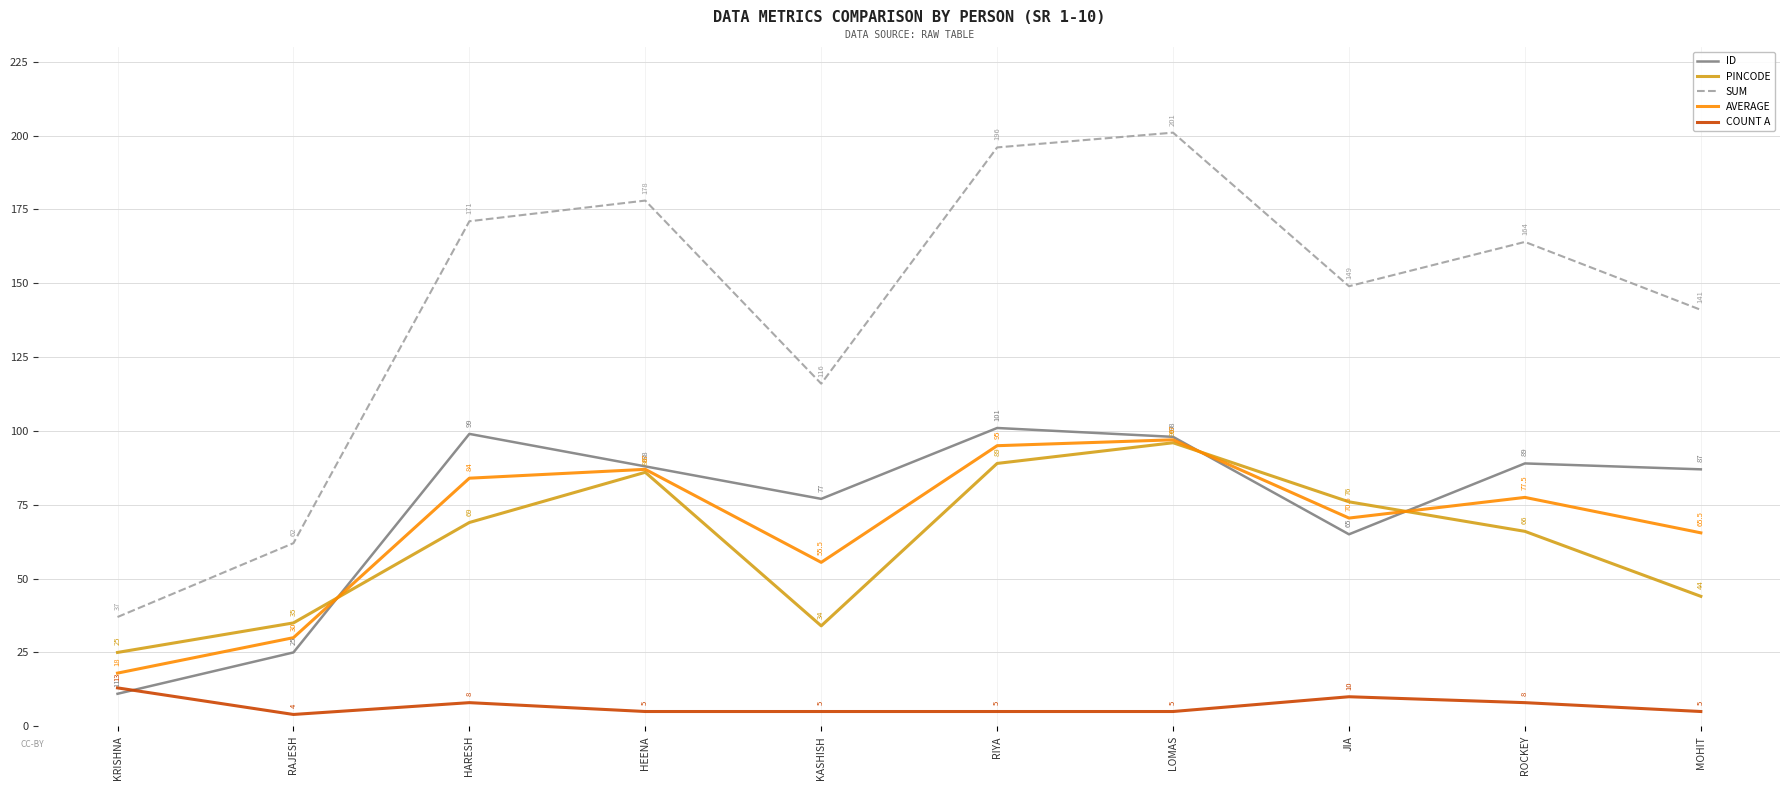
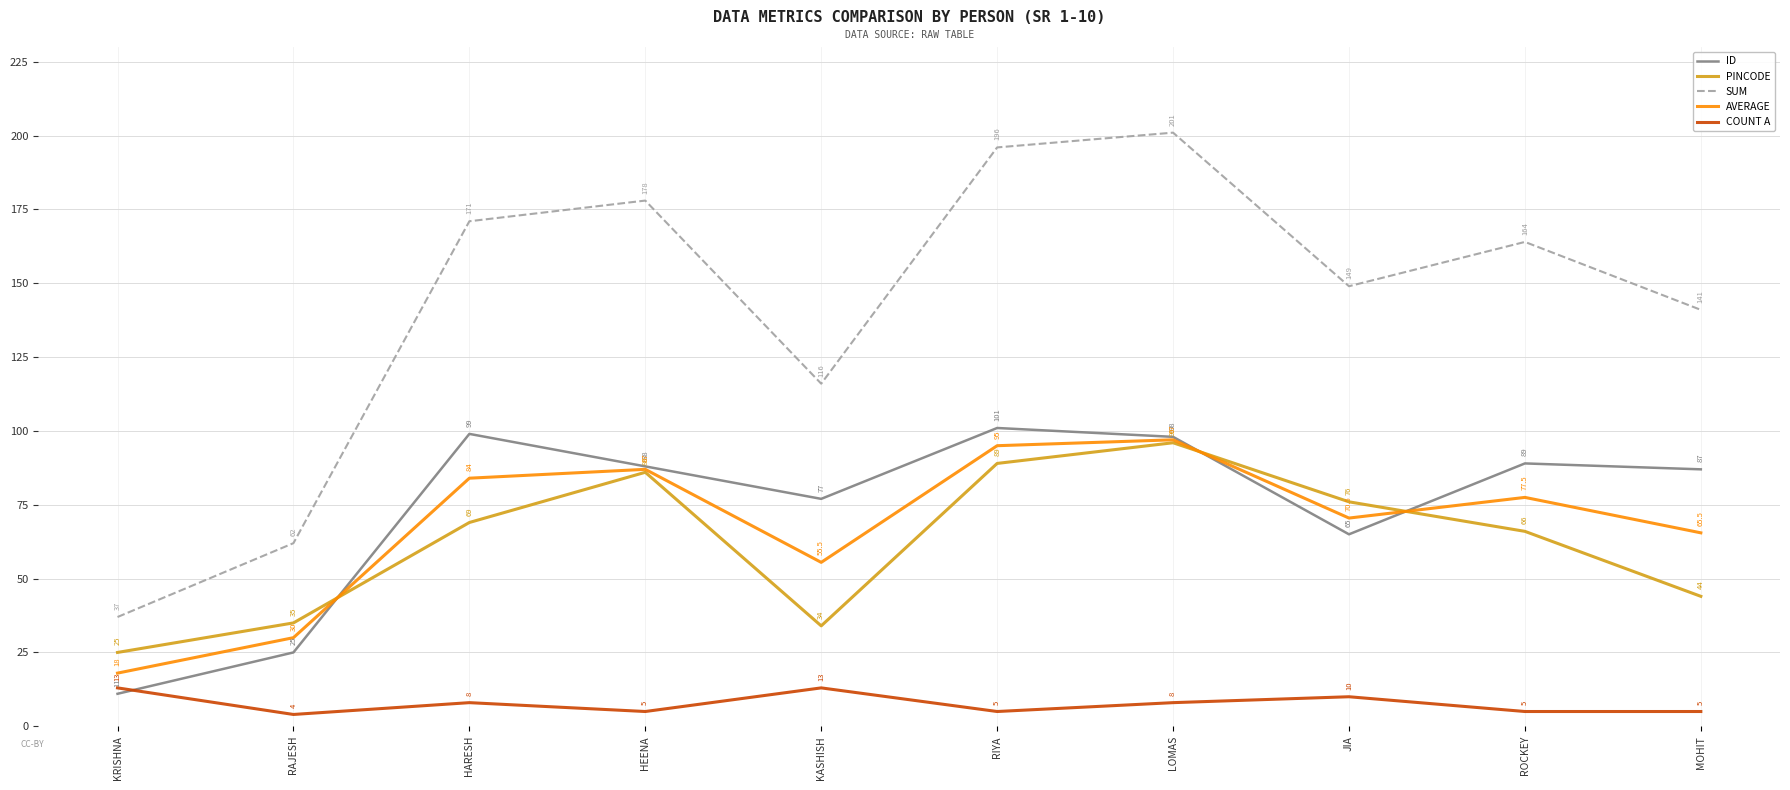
  {
    "COUNT A": {
      "RAJESH": 4,
      "HARESH": 8,
      "HEENA": 5,
-     "KASHISH": 5,
+     "KASHISH": 13,
      "RIYA": 5,
-     "LOMAS": 5,
+     "LOMAS": 8,
      "JIA": 10,
-     "ROCKEY": 8,
+     "ROCKEY": 5,
      "MOHIT": 5
    }
  }
